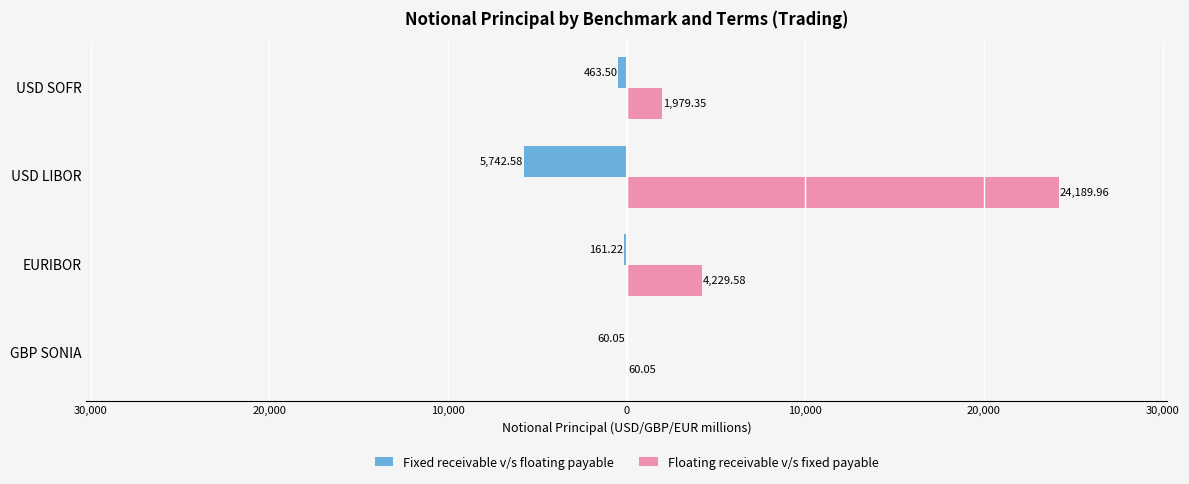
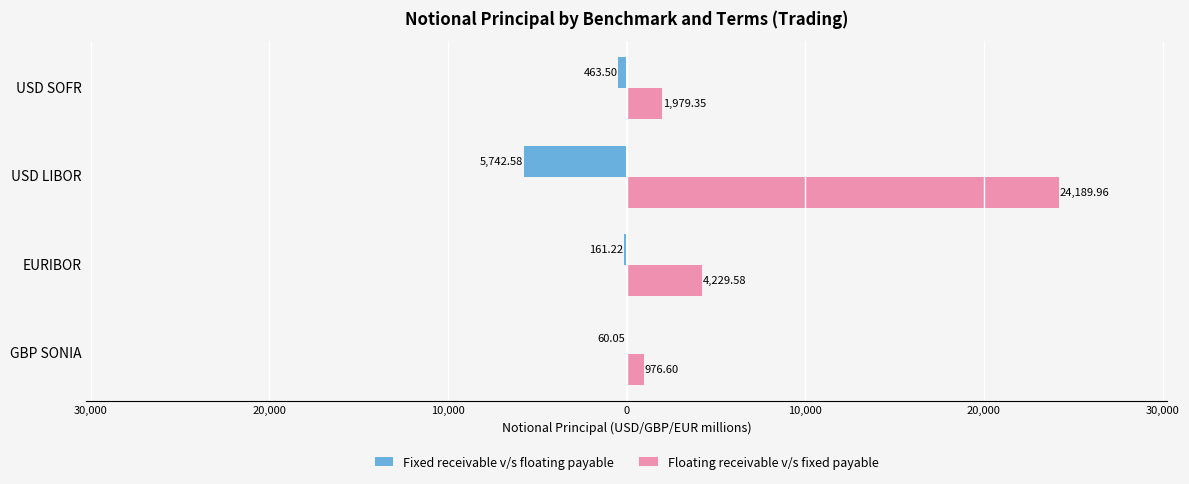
  {
    "Floating receivable v/s fixed payable": {
      "USD SOFR": "1,979.35",
      "USD LIBOR": "24,189.96",
      "EURIBOR": "4,229.58",
-     "GBP SONIA": "60.05"
+     "GBP SONIA": "976.60"
    }
  }
